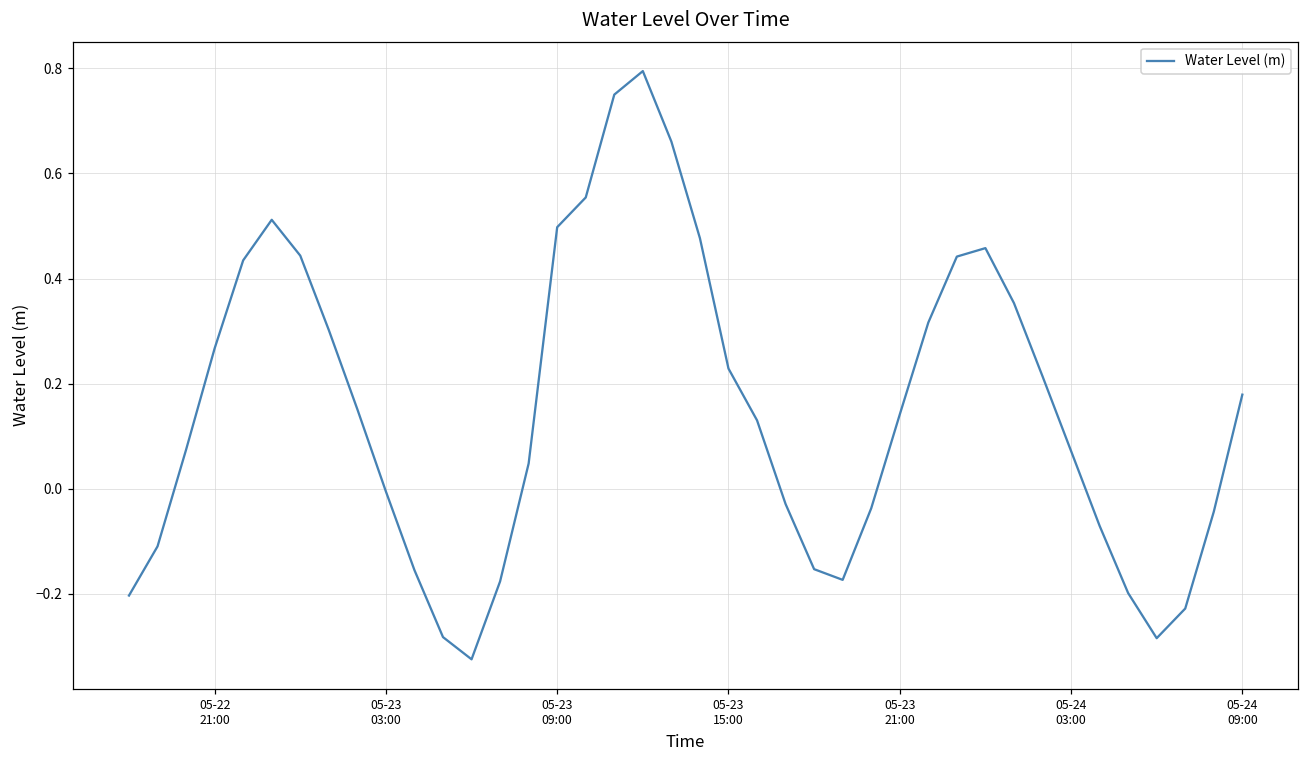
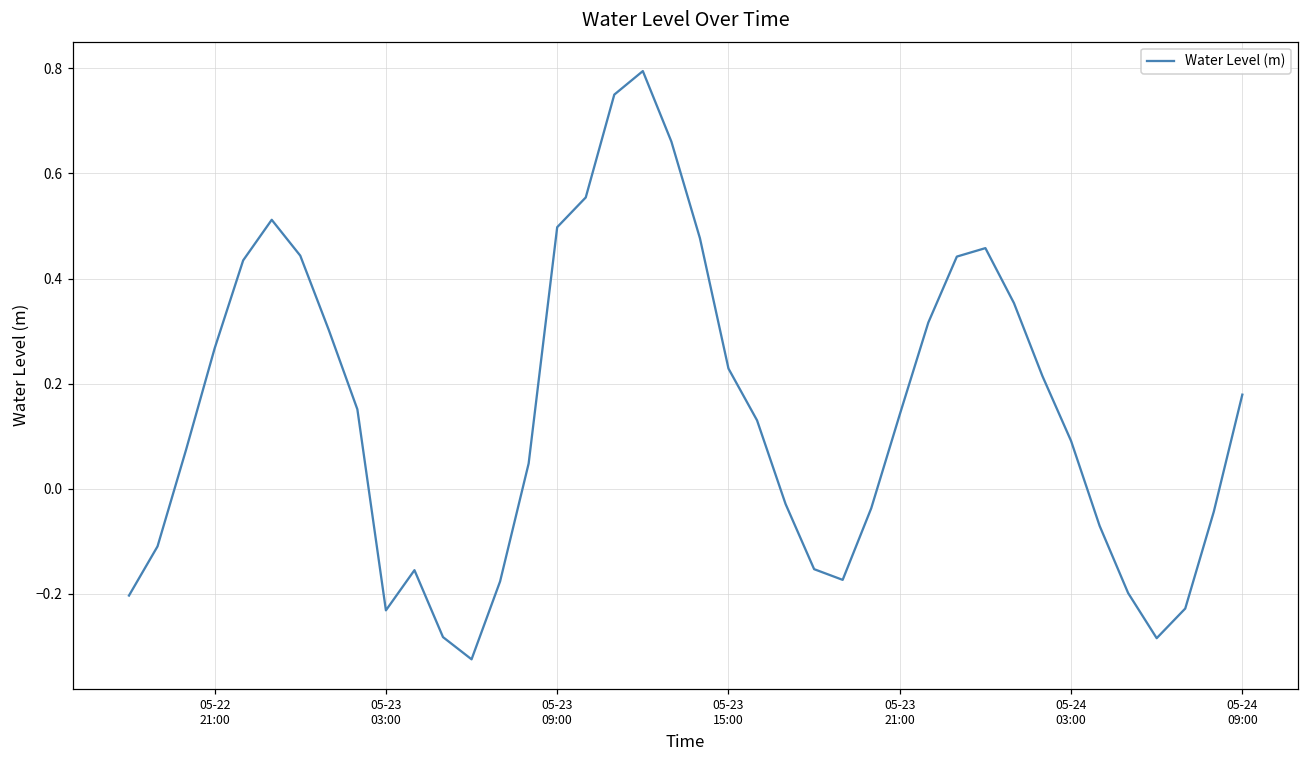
  {
    "05-22 21:00": 0.27,
-   "05-23 03:00": -0.01,
+   "05-23 03:00": -0.23,
    "05-23 09:00": 0.50,
    "05-23 15:00": 0.23,
    "05-23 21:00": 0.14,
-   "05-24 03:00": 0.07,
+   "05-24 03:00": 0.09,
    "05-24 09:00": 0.18
  }
